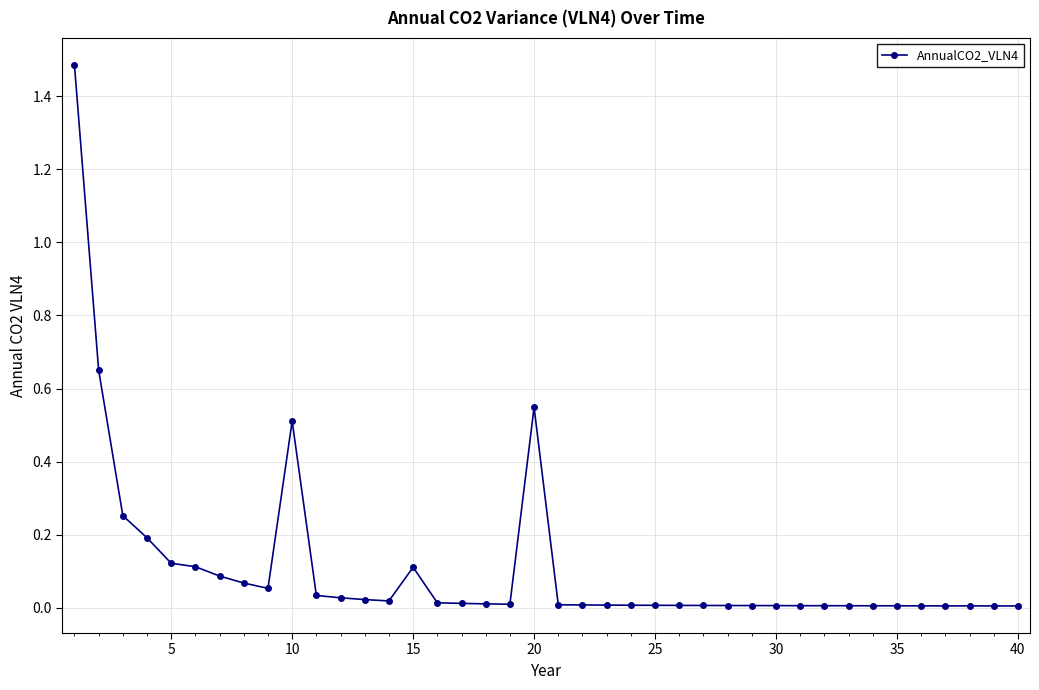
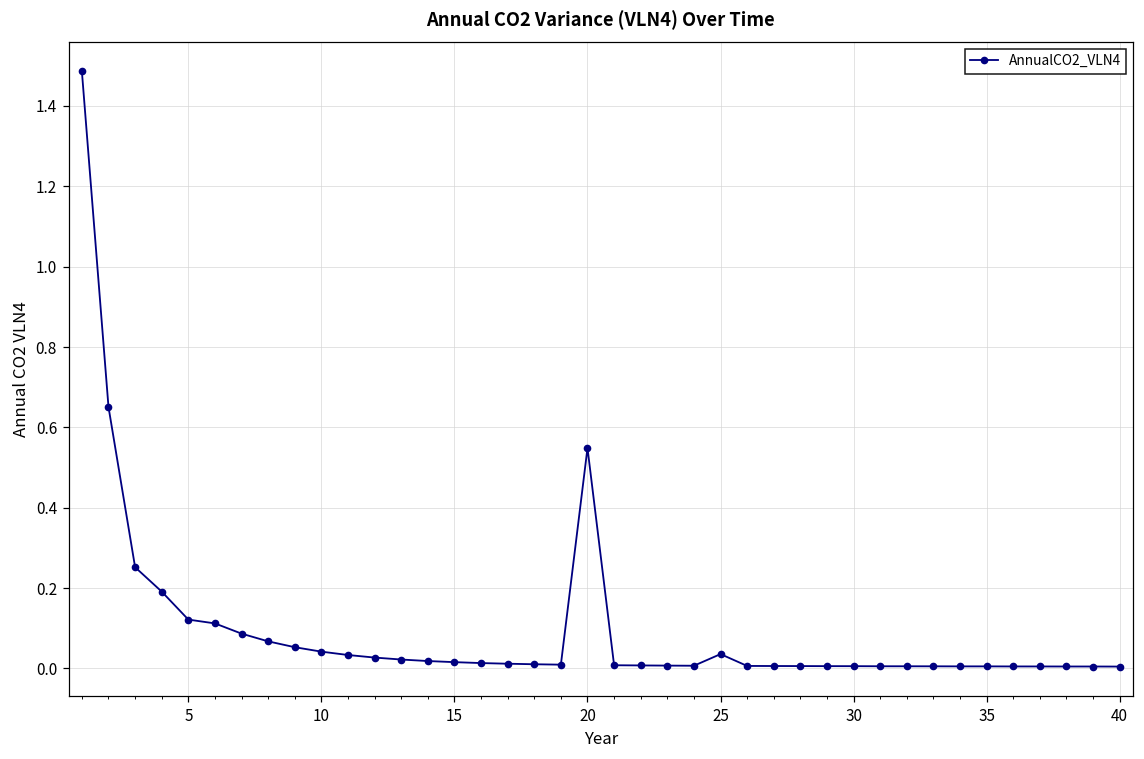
  {
    "5": 0.12,
-   "10": 0.51,
-   "15": 0.11,
+   "10": 0.04,
+   "15": 0.02,
    "20": 0.55,
-   "25": 0.01,
+   "25": 0.04,
    "30": 0.01,
    "35": 0.01,
    "40": 0.00
  }
